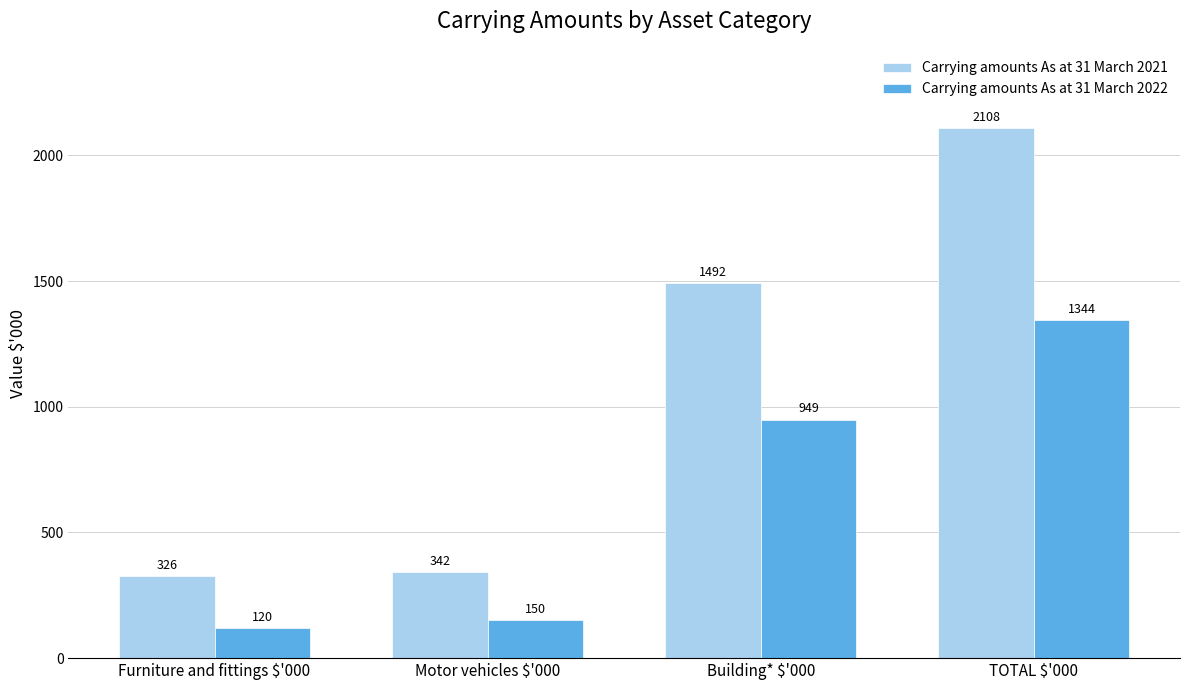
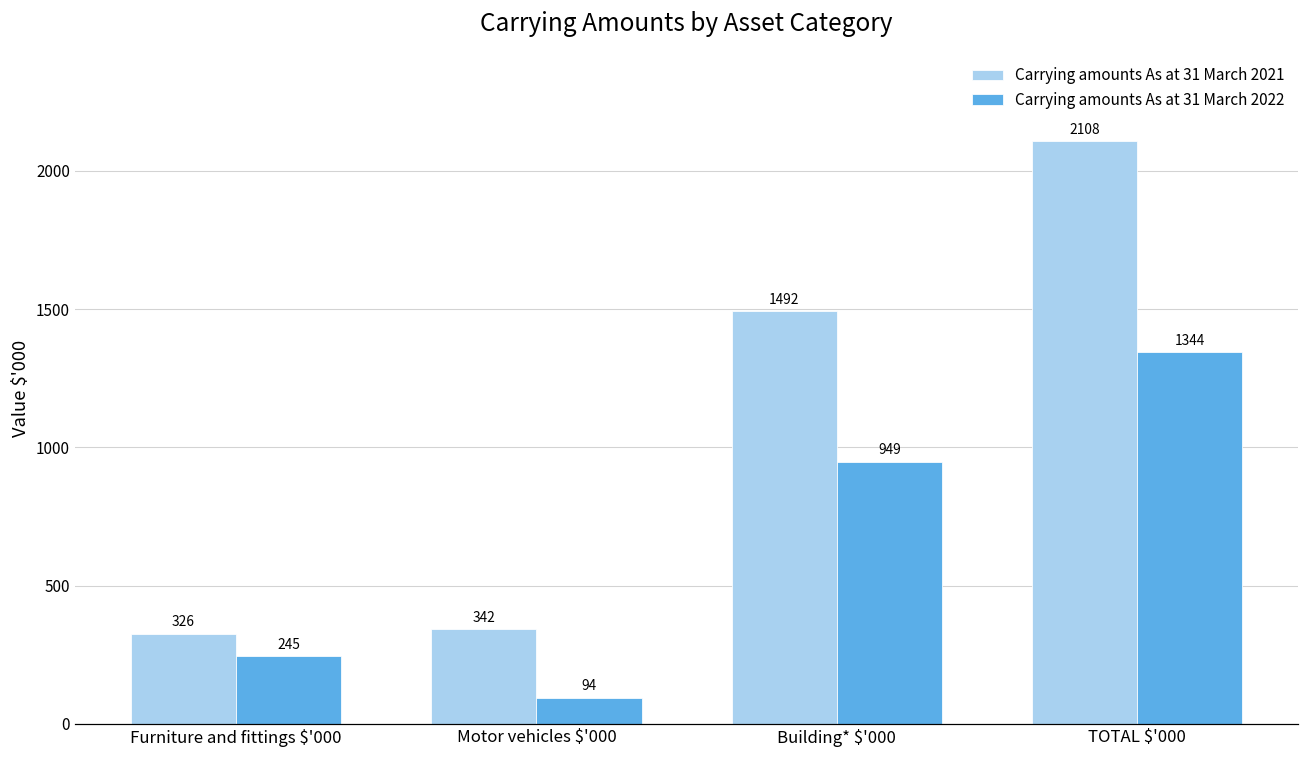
  {
    "Carrying amounts As at 31 March 2021": {
      "Furniture and fittings $'000": 326,
      "Motor vehicles $'000": 342,
      "Building* $'000": 1492,
      "TOTAL $'000": 2108
    },
    "Carrying amounts As at 31 March 2022": {
-     "Furniture and fittings $'000": 120,
-     "Motor vehicles $'000": 150,
+     "Furniture and fittings $'000": 245,
+     "Motor vehicles $'000": 94,
      "Building* $'000": 949,
      "TOTAL $'000": 1344
    }
  }
